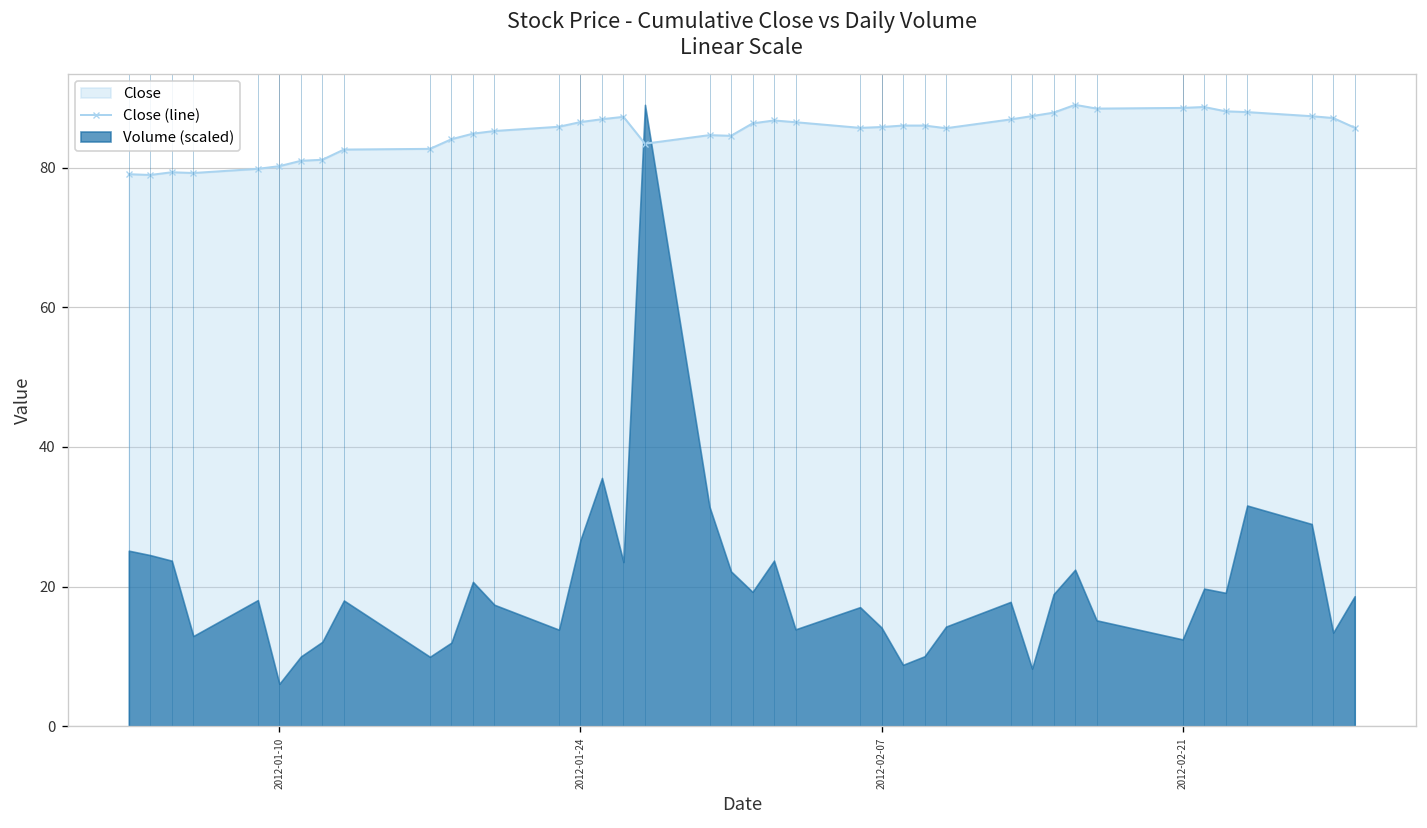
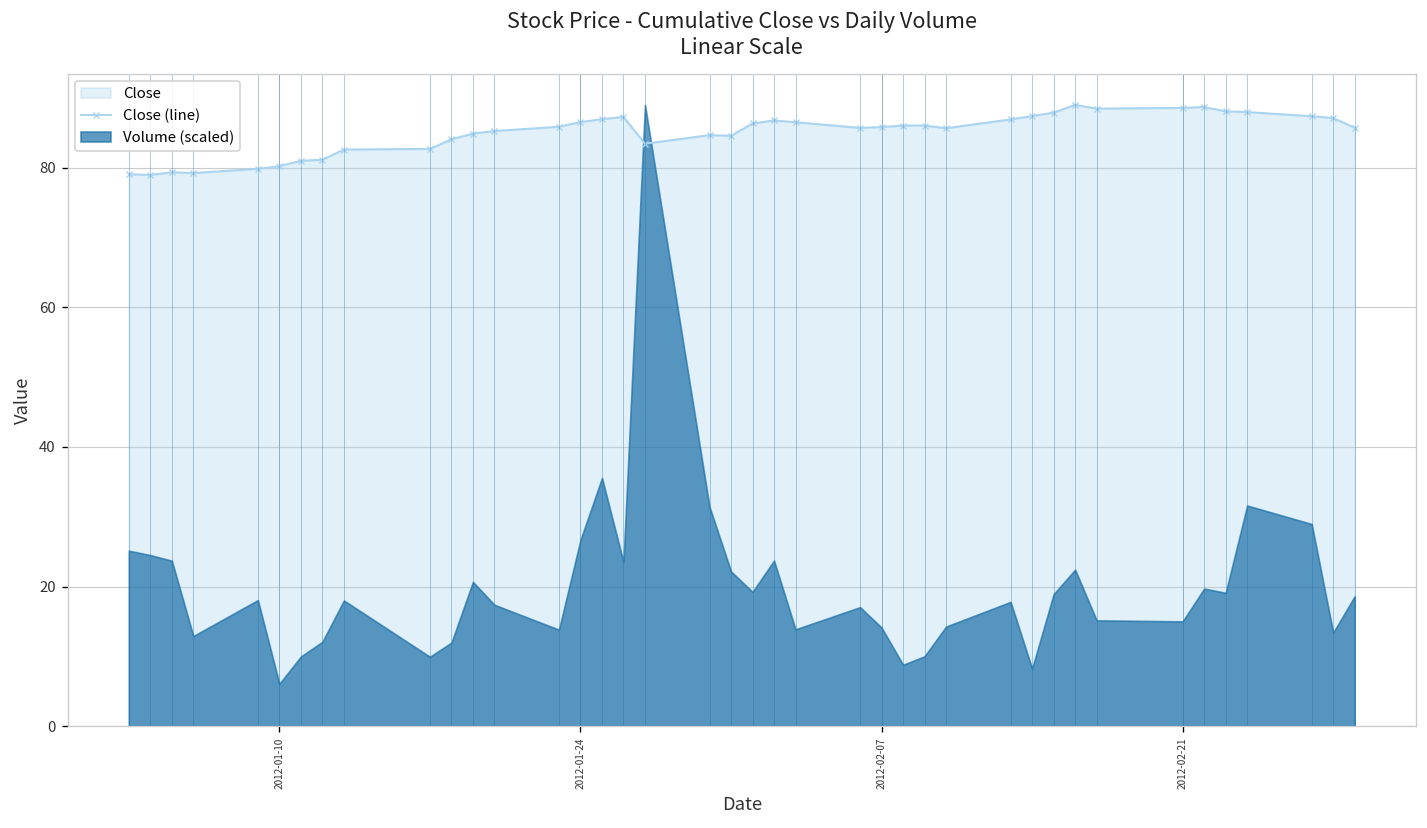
  {
    "Close": {
      "2012-01-10": 80,
      "2012-01-24": 87,
      "2012-02-07": 86,
      "2012-02-21": 89
    },
    "Volume (scaled)": {
      "2012-01-10": 6,
      "2012-01-24": 27,
      "2012-02-07": 14,
-     "2012-02-21": 12
+     "2012-02-21": 15
    }
  }
